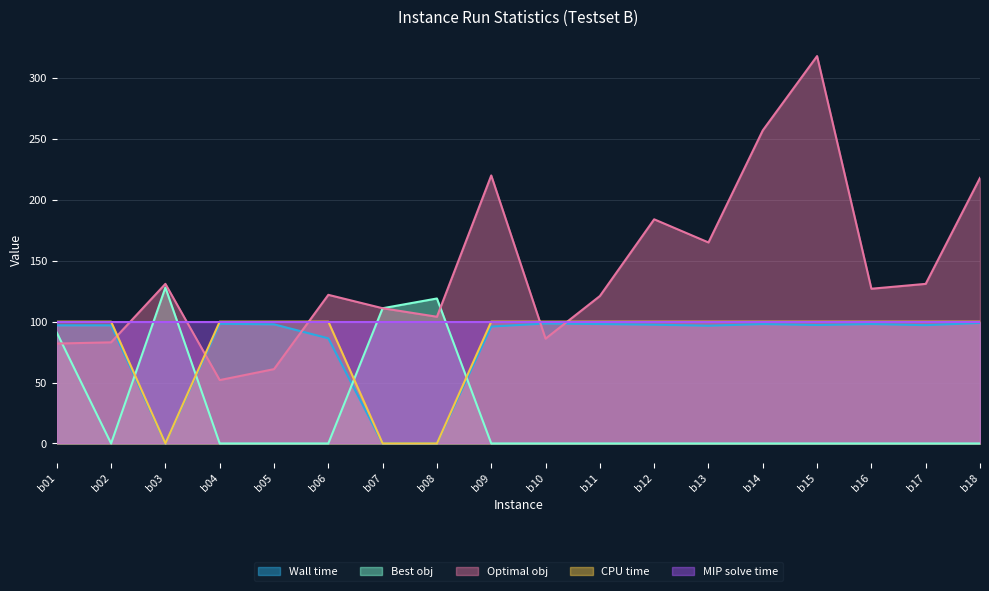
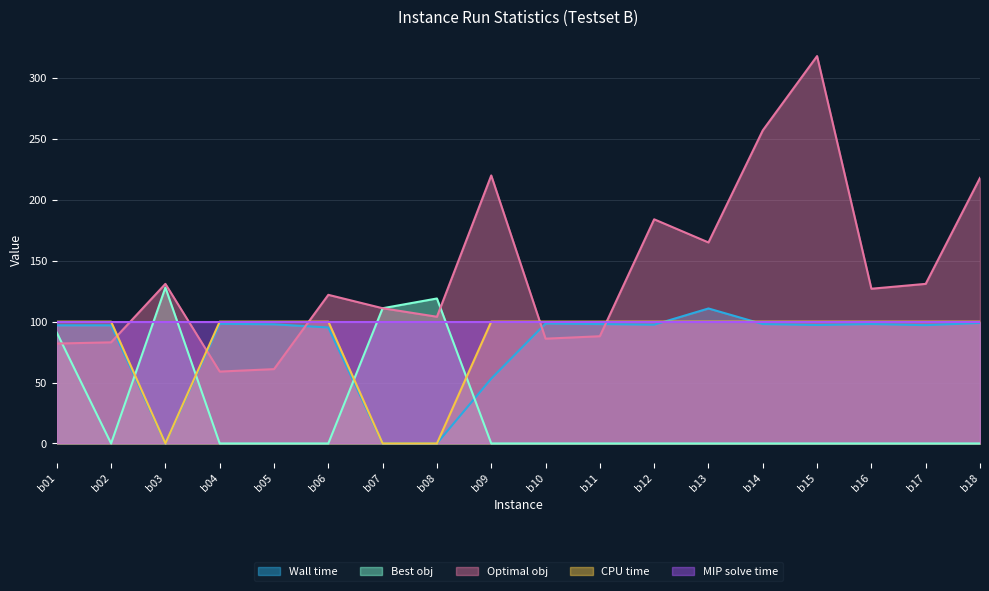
  {
    "Wall time": {
      "b01": 97,
      "b02": 97,
      "b05": 98,
-     "b06": 86,
-     "b09": 96,
+     "b06": 95,
+     "b09": 53,
      "b12": 97,
-     "b13": 97,
+     "b13": 111,
      "b15": 97,
      "b17": 97
    },
    "Best obj": {
      "b01": 91,
      "b02": 0,
      "b03": 128,
      "b04": 0,
      "b05": 0,
      "b06": 0,
      "b08": 119,
      "b09": 0,
      "b10": 0,
      "b11": 0,
      "b12": 0,
      "b13": 0,
      "b14": 0,
      "b15": 0,
      "b16": 0,
      "b17": 0,
      "b18": 0
    },
    "Optimal obj": {
      "b01": 82,
      "b02": 83,
      "b03": 131,
-     "b04": 52,
+     "b04": 59,
      "b05": 61,
      "b06": 122,
      "b08": 104,
      "b09": 220,
      "b10": 86,
-     "b11": 121,
+     "b11": 88,
      "b12": 184,
      "b13": 165,
      "b14": 257,
      "b15": 318,
      "b16": 127,
      "b17": 131,
      "b18": 218
    },
    "MIP solve time": {
      "b03": 100,
      "b07": 100,
      "b08": 100
    }
  }
